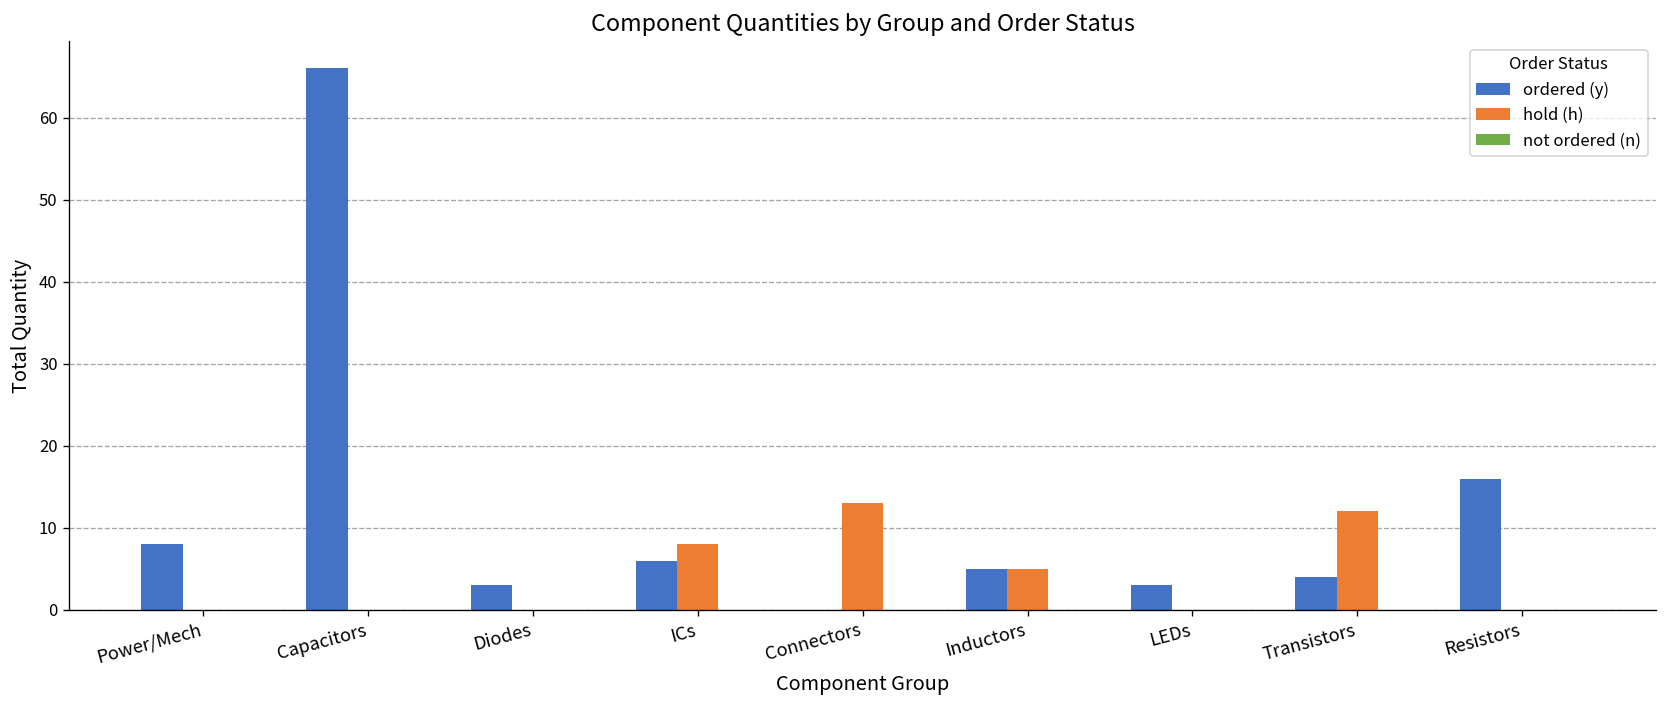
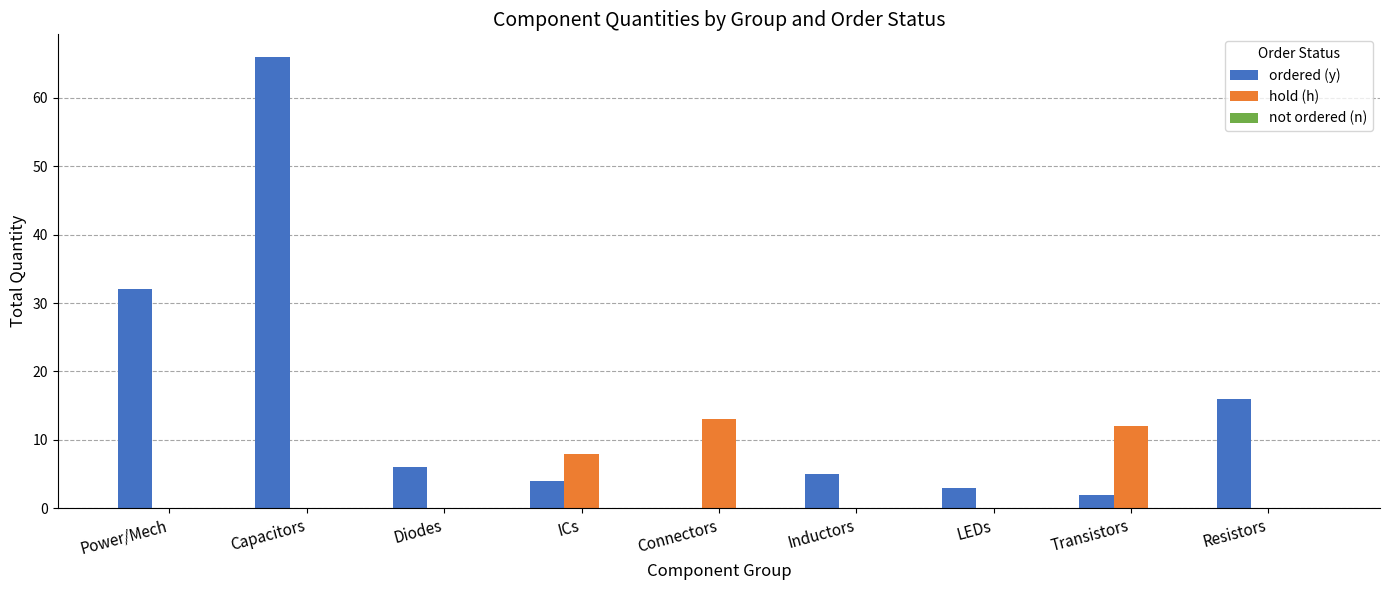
  {
    "ordered (y)": {
-     "Power/Mech": 8,
+     "Power/Mech": 32,
      "Capacitors": 66,
-     "Diodes": 3,
-     "ICs": 6,
+     "Diodes": 6,
+     "ICs": 4,
      "Connectors": 0,
      "Inductors": 5,
      "LEDs": 3,
-     "Transistors": 4,
+     "Transistors": 2,
      "Resistors": 16
    },
    "hold (h)": {
      "Power/Mech": 0,
      "Capacitors": 0,
      "Diodes": 0,
      "ICs": 8,
      "Connectors": 13,
-     "Inductors": 5,
+     "Inductors": 0,
      "LEDs": 0,
      "Transistors": 12,
      "Resistors": 0
    },
    "not ordered (n)": {
      "Power/Mech": 0,
      "Capacitors": 0,
      "Diodes": 0,
      "ICs": 0,
      "Connectors": 0,
      "Inductors": 0,
      "LEDs": 0,
      "Transistors": 0,
      "Resistors": 0
    }
  }
